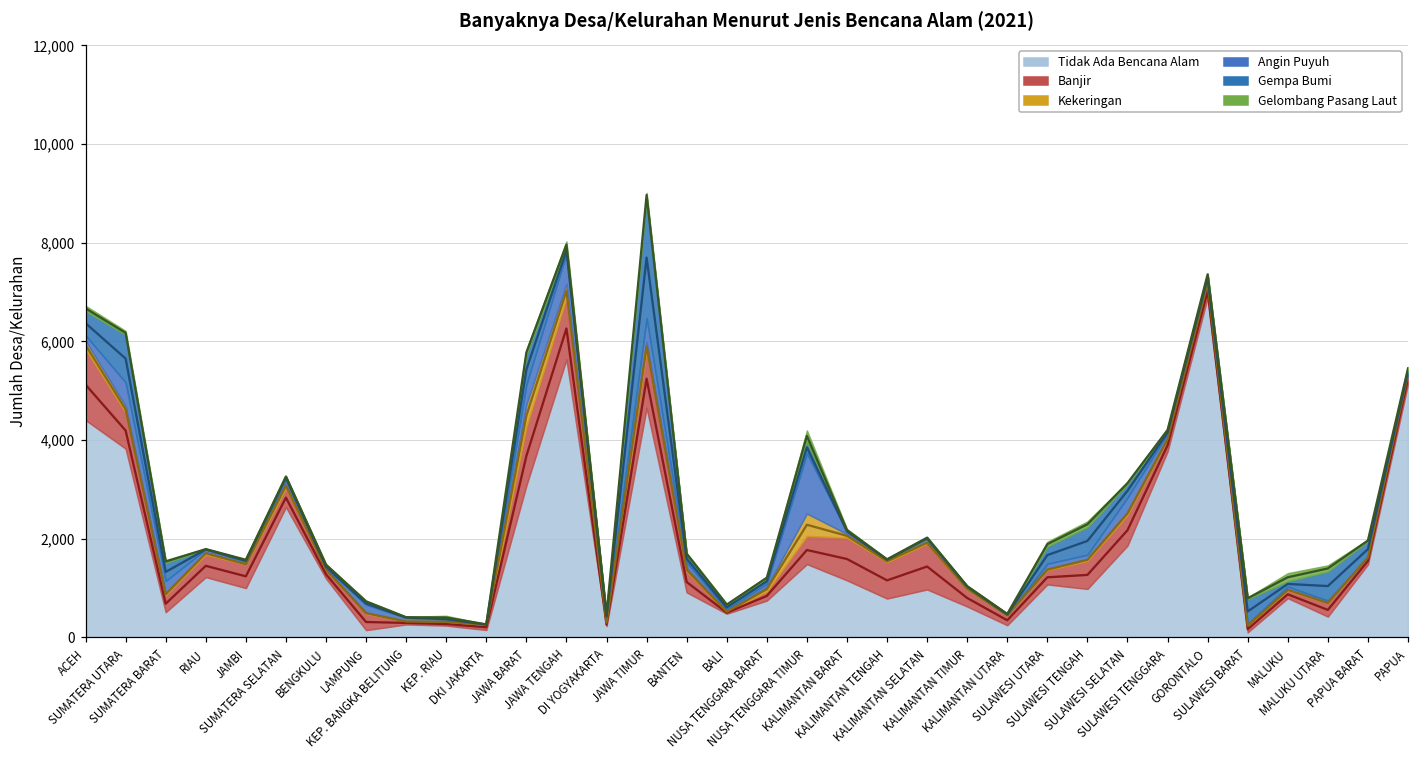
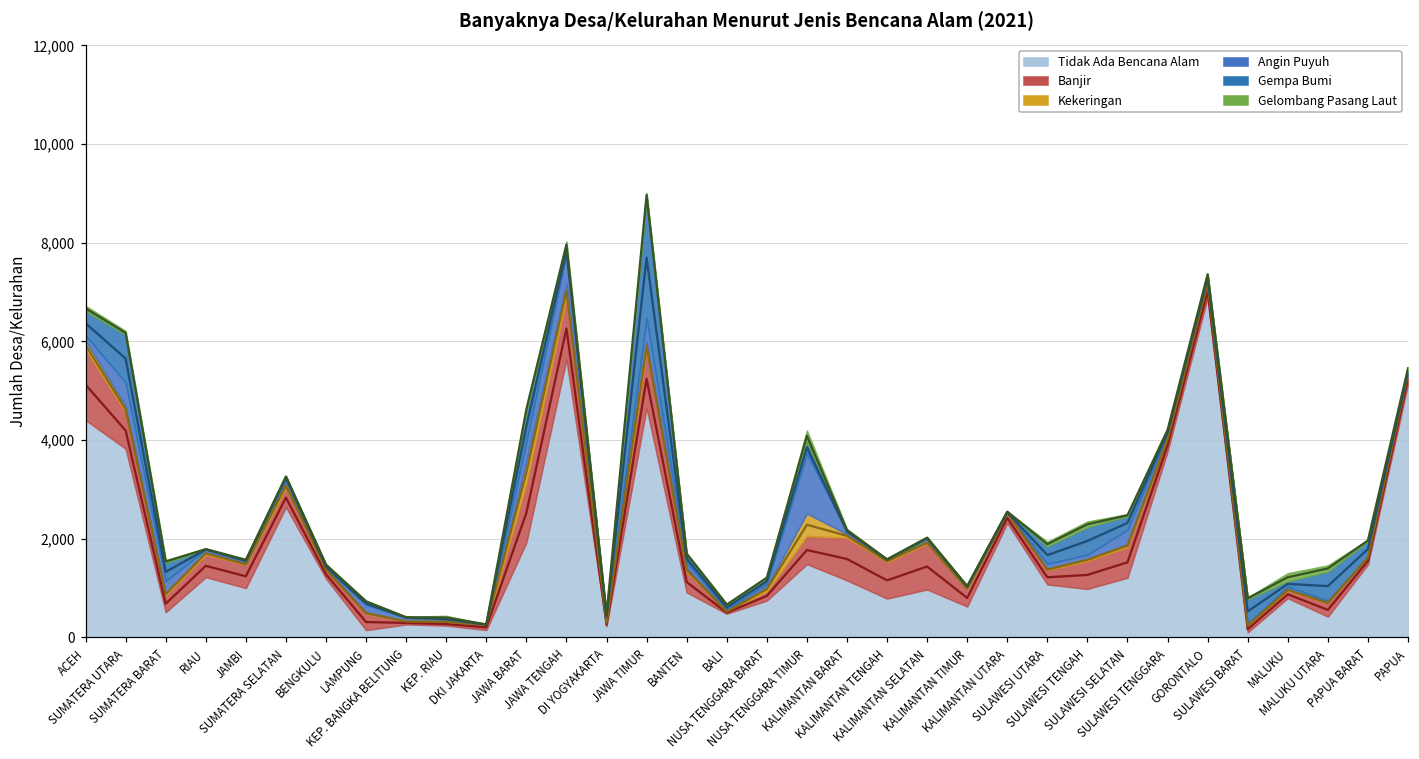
  {
    "Tidak Ada Bencana Alam": {
      "ACEH": "4,400",
      "SUMATERA UTARA": "3,800",
      "SUMATERA BARAT": "500",
      "RIAU": "1,200",
      "JAMBI": "1,000",
      "SUMATERA SELATAN": "2,600",
      "BENGKULU": "1,200",
      "LAMPUNG": "100",
-     "JAWA BARAT": "3,100",
+     "JAWA BARAT": "1,900",
      "JAWA TENGAH": "5,600",
      "JAWA TIMUR": "4,700",
      "BANTEN": "900",
      "NUSA TENGGARA BARAT": "700",
      "NUSA TENGGARA TIMUR": "1,500",
      "KALIMANTAN BARAT": "1,200",
      "KALIMANTAN TENGAH": "800",
      "KALIMANTAN SELATAN": "1,000",
      "KALIMANTAN TIMUR": "600",
-     "KALIMANTAN UTARA": "200",
+     "KALIMANTAN UTARA": "2,300",
      "SULAWESI UTARA": "1,100",
      "SULAWESI TENGAH": "1,000",
-     "SULAWESI SELATAN": "1,900",
+     "SULAWESI SELATAN": "1,200",
      "SULAWESI TENGGARA": "3,800",
      "GORONTALO": "6,900",
      "SULAWESI BARAT": "100",
      "MALUKU": "800",
      "MALUKU UTARA": "400",
      "PAPUA BARAT": "1,500",
      "PAPUA": "5,100"
    },
    "Banjir": {
      "ACEH": "1,400",
      "SUMATERA UTARA": "700",
      "JAWA BARAT": "1,200",
      "JAWA TENGAH": "1,200",
      "JAWA TIMUR": "1,200",
      "NUSA TENGGARA TIMUR": "600"
    },
    "Kekeringan": {
      "ACEH": "200",
      "SUMATERA UTARA": "100",
      "JAWA BARAT": "400",
      "JAWA TENGAH": "300",
      "JAWA TIMUR": "200",
      "NUSA TENGGARA TIMUR": "500"
    },
    "Gelombang Pasang Laut": {
      "JAWA TENGAH": "100",
      "NUSA TENGGARA TIMUR": "200",
      "SULAWESI TENGAH": "100",
      "MALUKU": "200",
      "MALUKU UTARA": "100"
    }
  }
